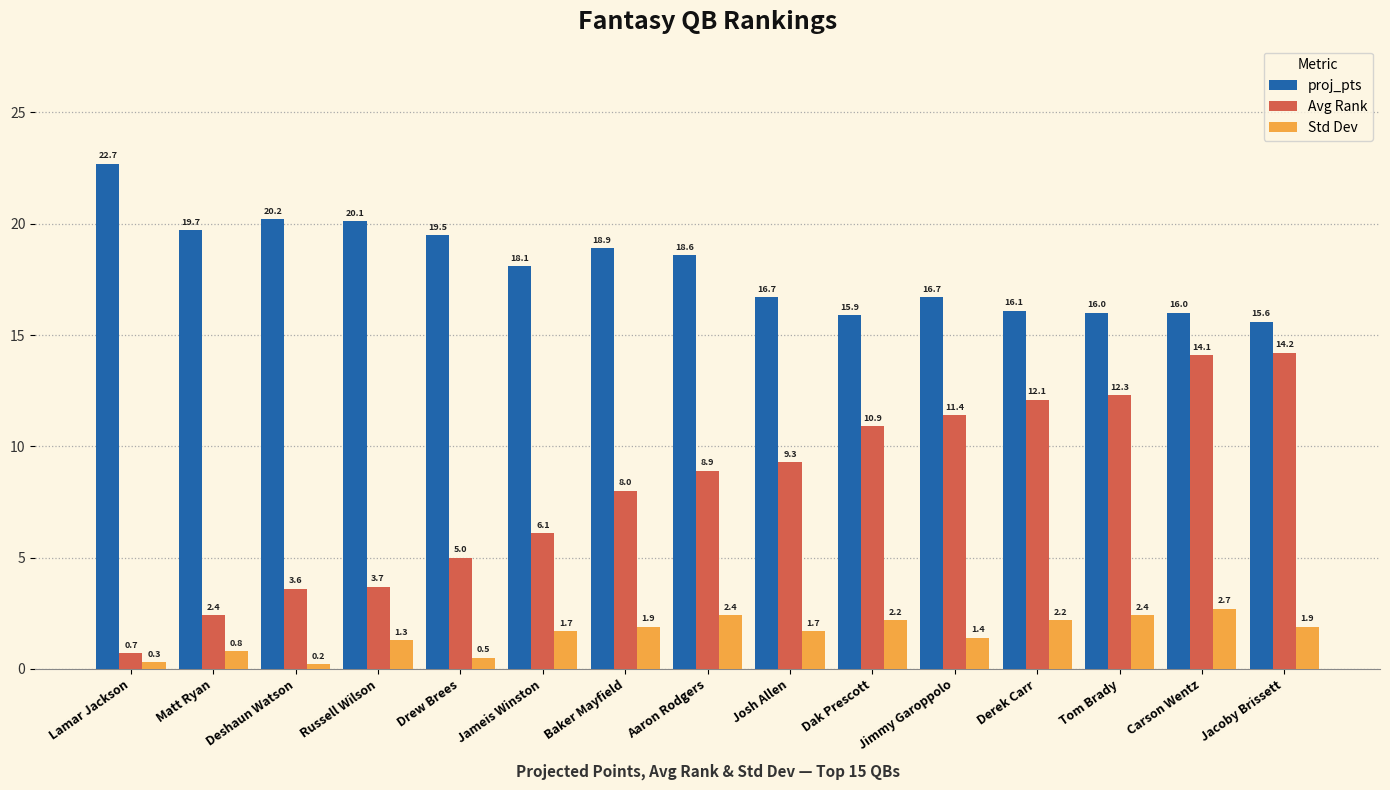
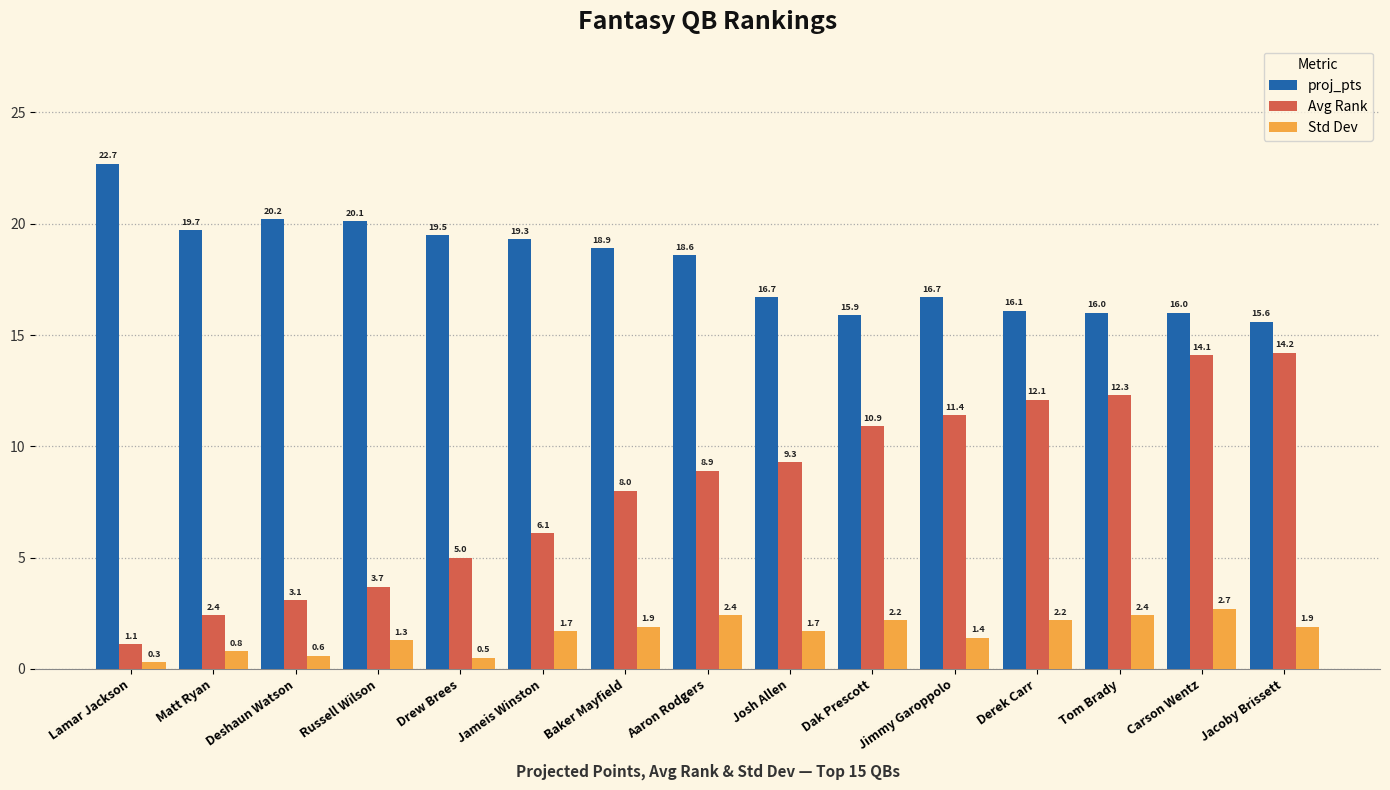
  {
    "proj_pts": {
      "Lamar Jackson": 22.7,
      "Matt Ryan": 19.7,
      "Deshaun Watson": 20.2,
      "Russell Wilson": 20.1,
      "Drew Brees": 19.5,
-     "Jameis Winston": 18.1,
+     "Jameis Winston": 19.3,
      "Baker Mayfield": 18.9,
      "Aaron Rodgers": 18.6,
      "Josh Allen": 16.7,
      "Dak Prescott": 15.9,
      "Jimmy Garoppolo": 16.7,
      "Derek Carr": 16.1,
      "Tom Brady": 16.0,
      "Carson Wentz": 16.0,
      "Jacoby Brissett": 15.6
    },
    "Avg Rank": {
-     "Lamar Jackson": 0.7,
+     "Lamar Jackson": 1.1,
      "Matt Ryan": 2.4,
-     "Deshaun Watson": 3.6,
+     "Deshaun Watson": 3.1,
      "Russell Wilson": 3.7,
      "Drew Brees": 5.0,
      "Jameis Winston": 6.1,
      "Baker Mayfield": 8.0,
      "Aaron Rodgers": 8.9,
      "Josh Allen": 9.3,
      "Dak Prescott": 10.9,
      "Jimmy Garoppolo": 11.4,
      "Derek Carr": 12.1,
      "Tom Brady": 12.3,
      "Carson Wentz": 14.1,
      "Jacoby Brissett": 14.2
    },
    "Std Dev": {
      "Lamar Jackson": 0.3,
      "Matt Ryan": 0.8,
-     "Deshaun Watson": 0.2,
+     "Deshaun Watson": 0.6,
      "Russell Wilson": 1.3,
      "Drew Brees": 0.5,
      "Jameis Winston": 1.7,
      "Baker Mayfield": 1.9,
      "Aaron Rodgers": 2.4,
      "Josh Allen": 1.7,
      "Dak Prescott": 2.2,
      "Jimmy Garoppolo": 1.4,
      "Derek Carr": 2.2,
      "Tom Brady": 2.4,
      "Carson Wentz": 2.7,
      "Jacoby Brissett": 1.9
    }
  }
